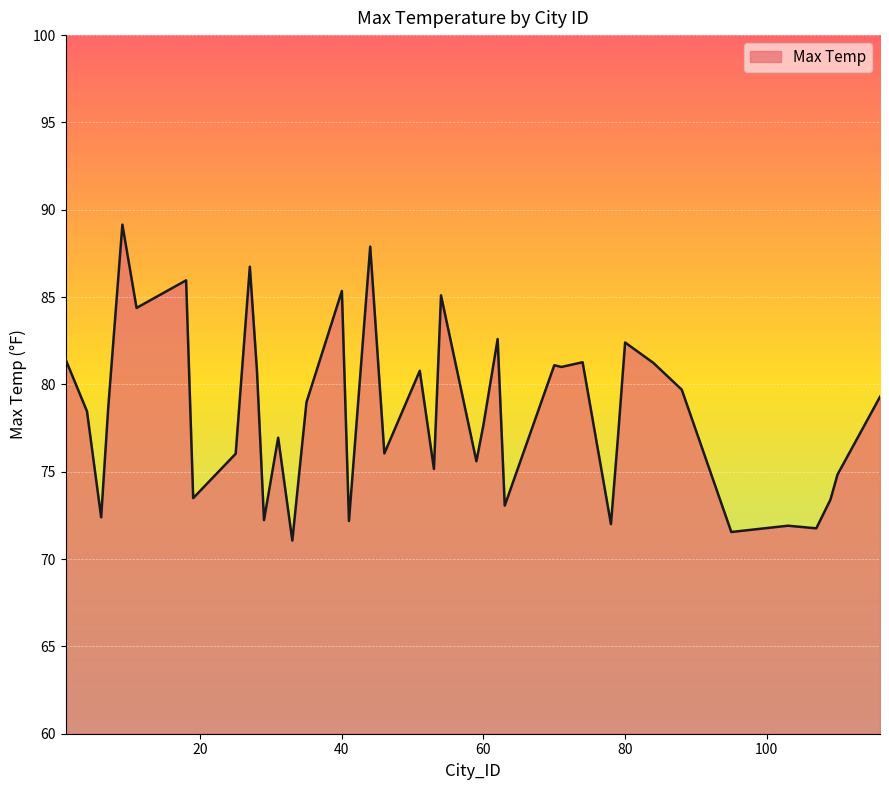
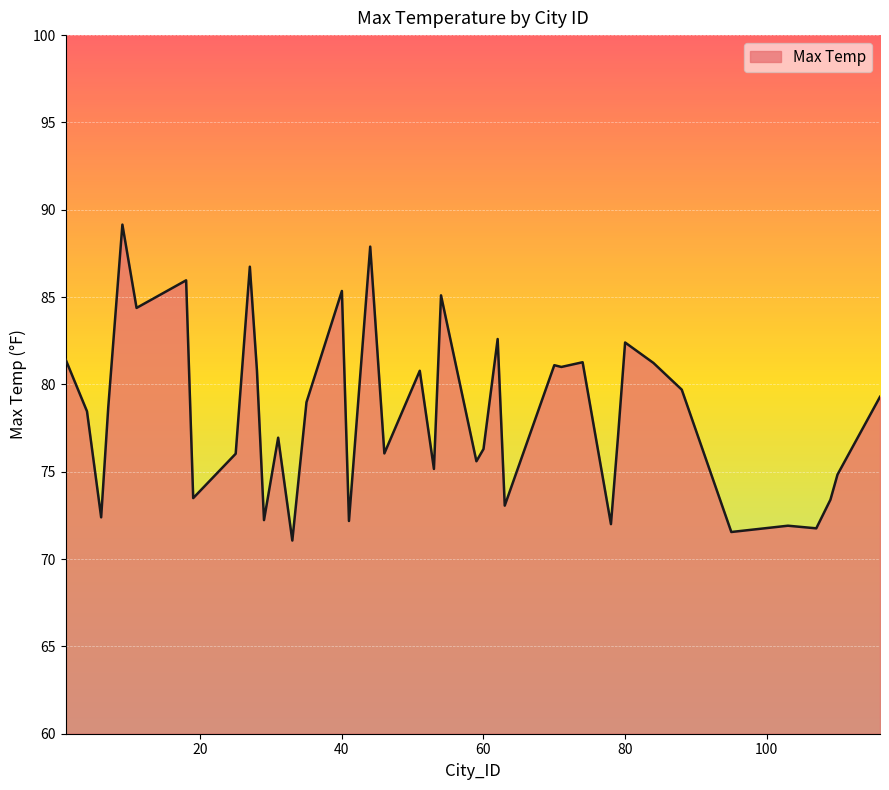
  {
    "40": 85.4,
-   "60": 77.7,
+   "60": 76.3,
    "80": 82.4
  }
